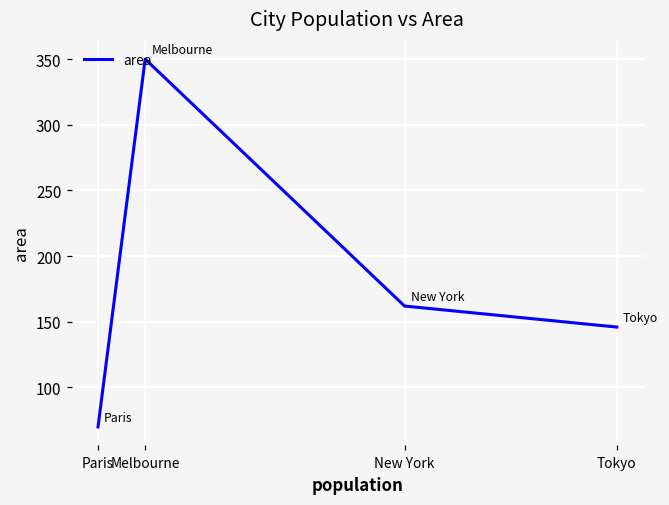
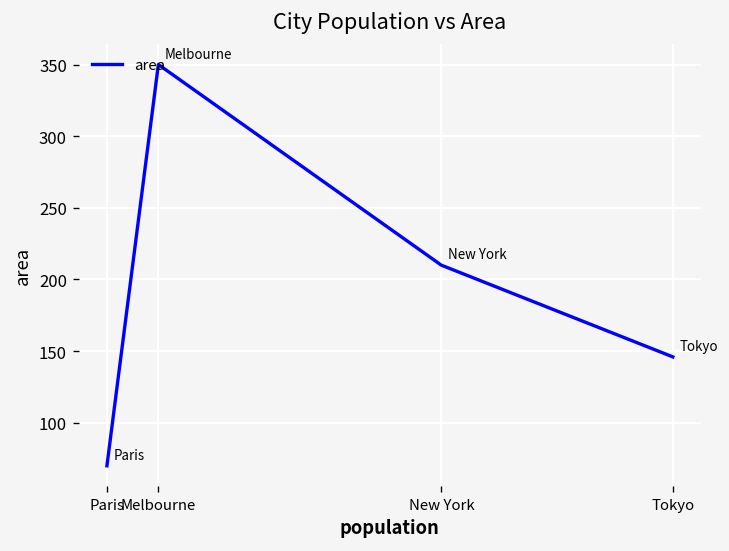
  {
    "Paris": 70,
    "Melbourne": 350,
-   "New York": 162,
+   "New York": 210,
    "Tokyo": 146
  }
